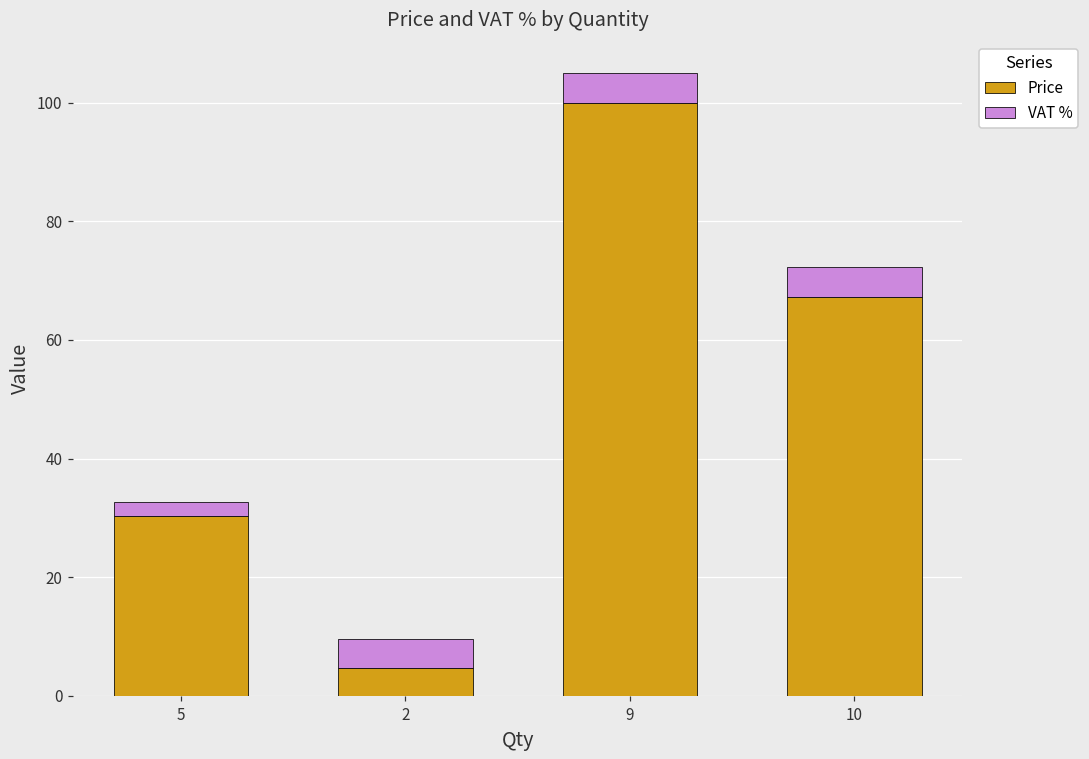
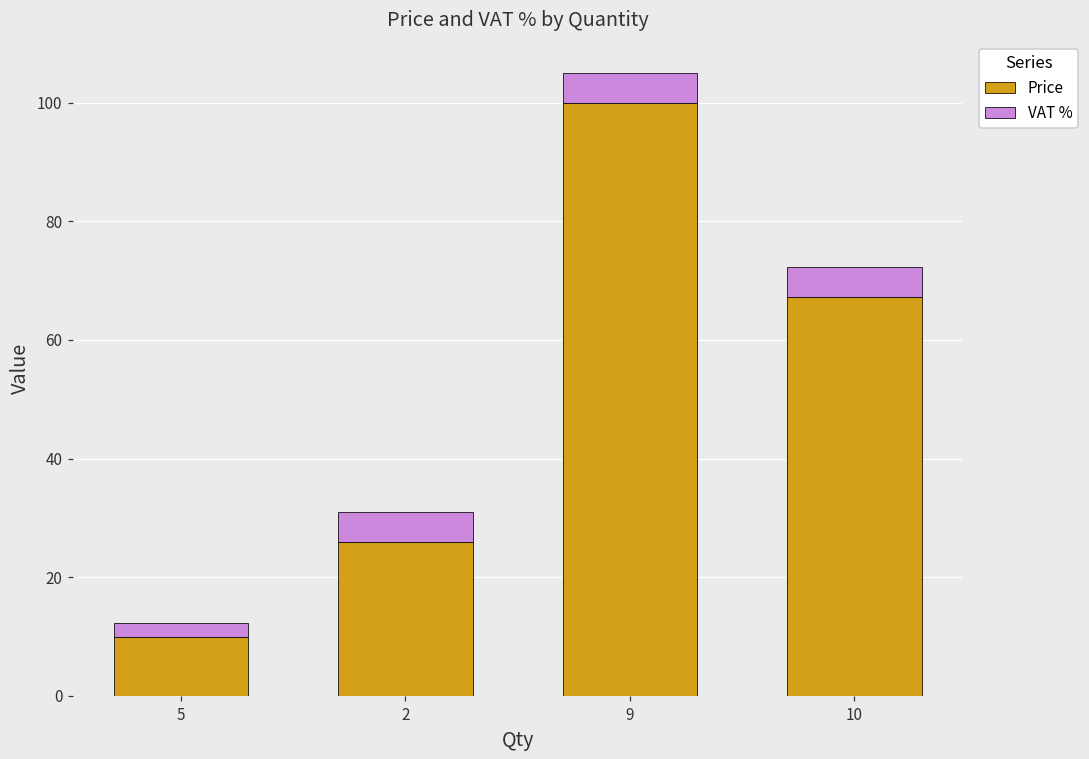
  {
    "Price": {
-     "5": 30,
-     "2": 5,
+     "5": 10,
+     "2": 26,
      "9": 100,
      "10": 67
    },
    "VAT %": {
      "5": 3,
      "2": 5,
      "9": 5,
      "10": 5
    }
  }
